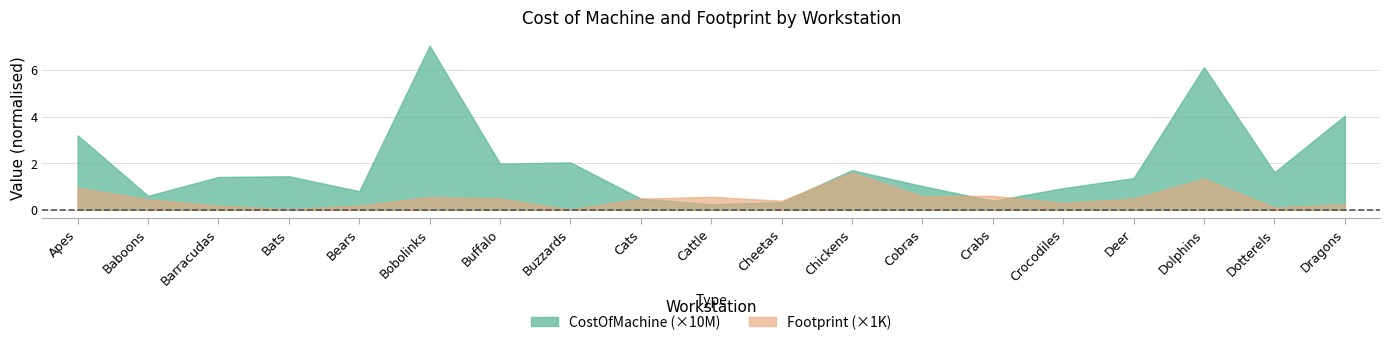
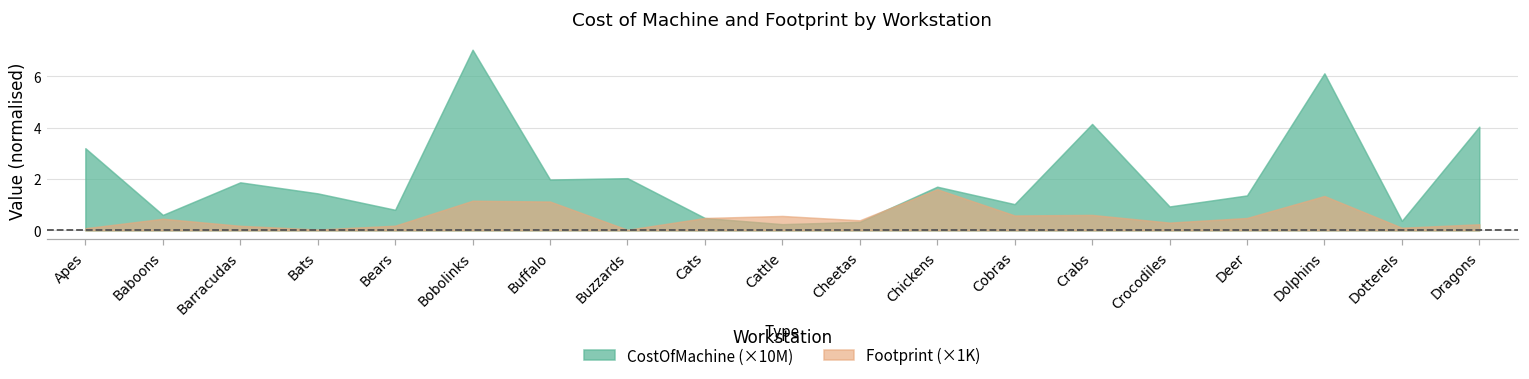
  {
    "CostOfMachine (×10M)": {
      "Apes": 3.2,
      "Baboons": 0.6,
-     "Barracudas": 1.4,
+     "Barracudas": 1.9,
      "Bats": 1.4,
      "Bears": 0.8,
      "Bobolinks": 7.0,
      "Buffalo": 2.0,
      "Buzzards": 2.0,
      "Cattle": 0.2,
      "Cobras": 1.0,
-     "Crabs": 0.4,
+     "Crabs": 4.1,
      "Crocodiles": 0.9,
      "Deer": 1.4,
      "Dolphins": 6.1,
-     "Dotterels": 1.6,
+     "Dotterels": 0.4,
      "Dragons": 4.0
    },
    "Footprint (×1K)": {
-     "Apes": 1.0,
+     "Apes": 0.1,
      "Baboons": 0.5,
      "Barracudas": 0.2,
      "Bears": 0.2,
-     "Bobolinks": 0.6,
-     "Buffalo": 0.5,
+     "Bobolinks": 1.2,
+     "Buffalo": 1.1,
      "Cattle": 0.6,
      "Cobras": 0.6,
      "Crabs": 0.6,
      "Crocodiles": 0.3,
      "Deer": 0.5,
      "Dolphins": 1.3,
      "Dragons": 0.2
    }
  }
